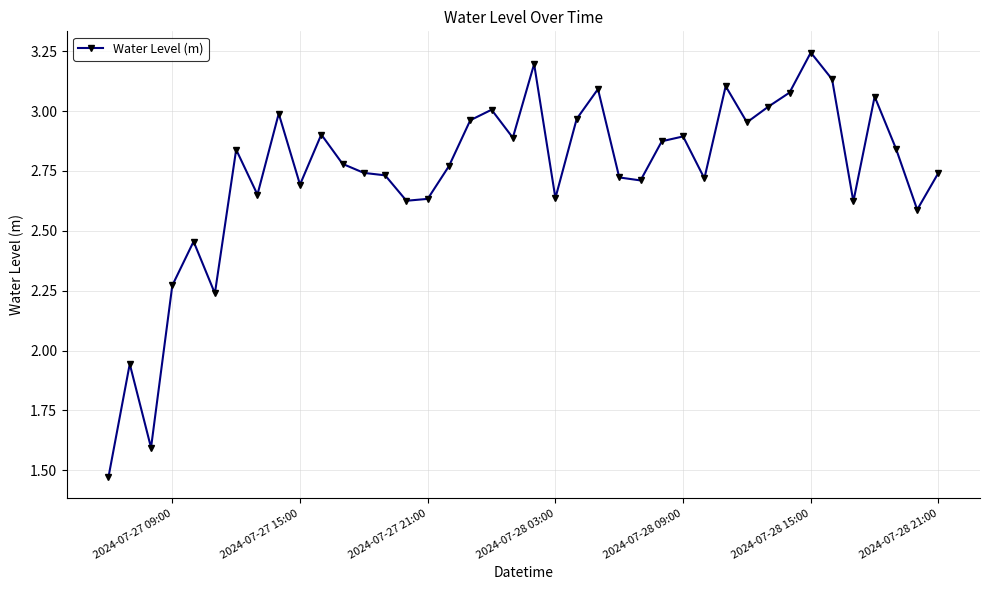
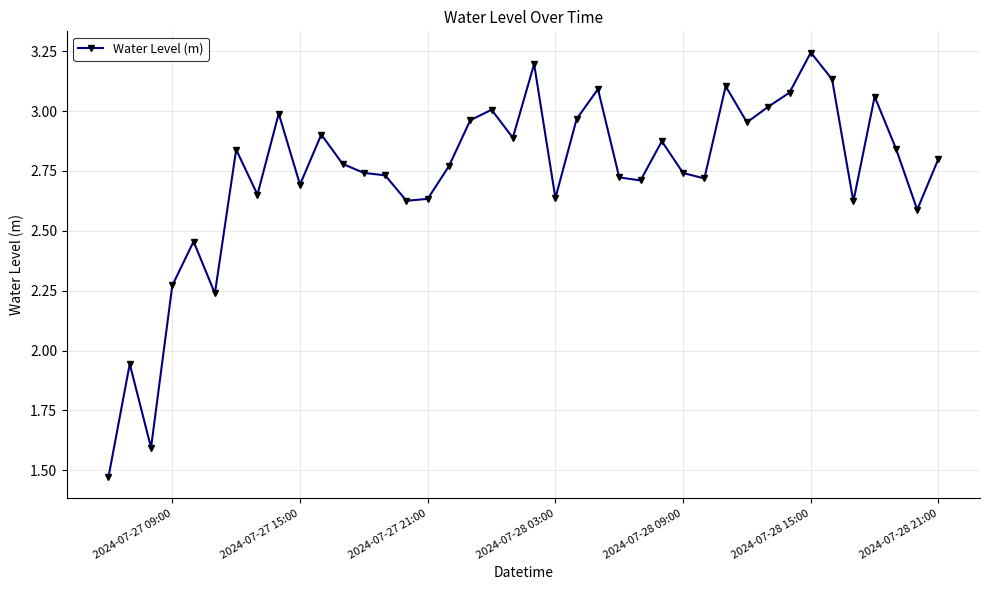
  {
    "2024-07-27 09:00": 2.27,
    "2024-07-27 15:00": 2.69,
    "2024-07-27 21:00": 2.63,
    "2024-07-28 03:00": 2.64,
-   "2024-07-28 09:00": 2.89,
+   "2024-07-28 09:00": 2.74,
    "2024-07-28 15:00": 3.24,
-   "2024-07-28 21:00": 2.74
+   "2024-07-28 21:00": 2.80
  }
